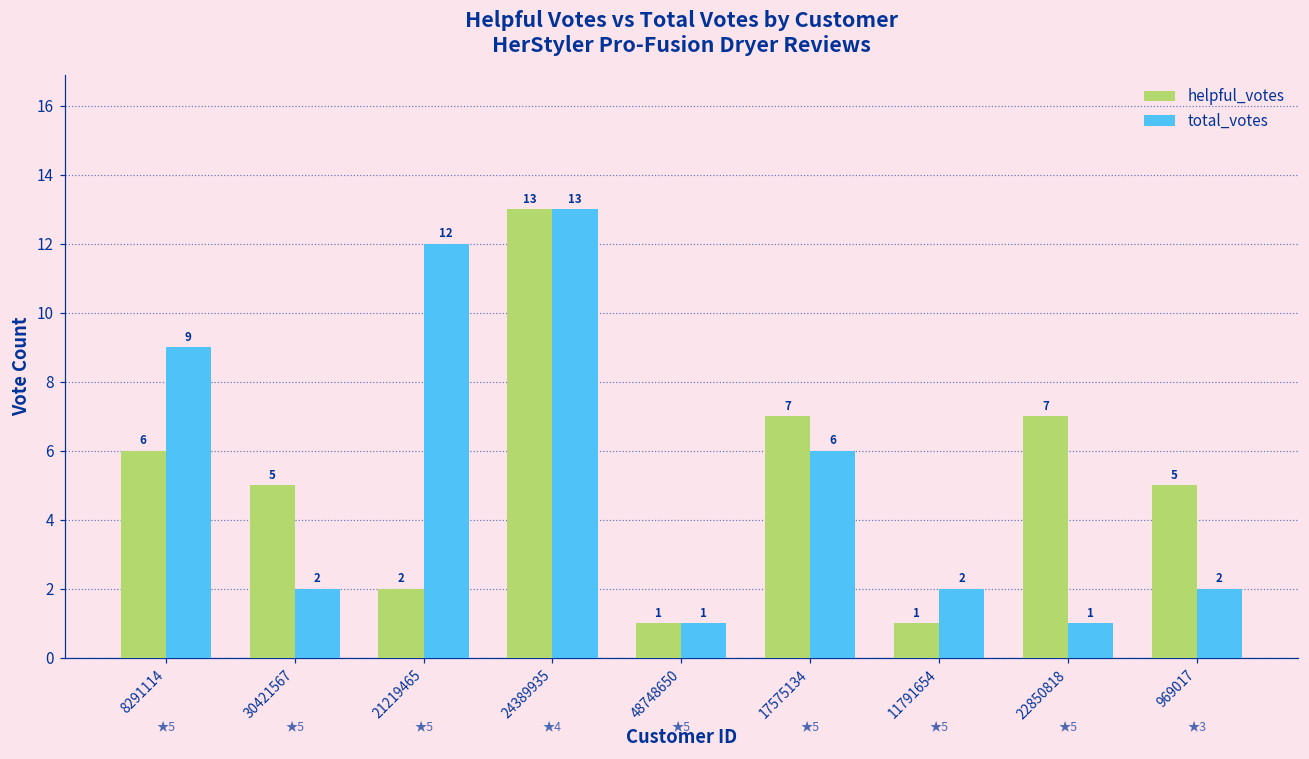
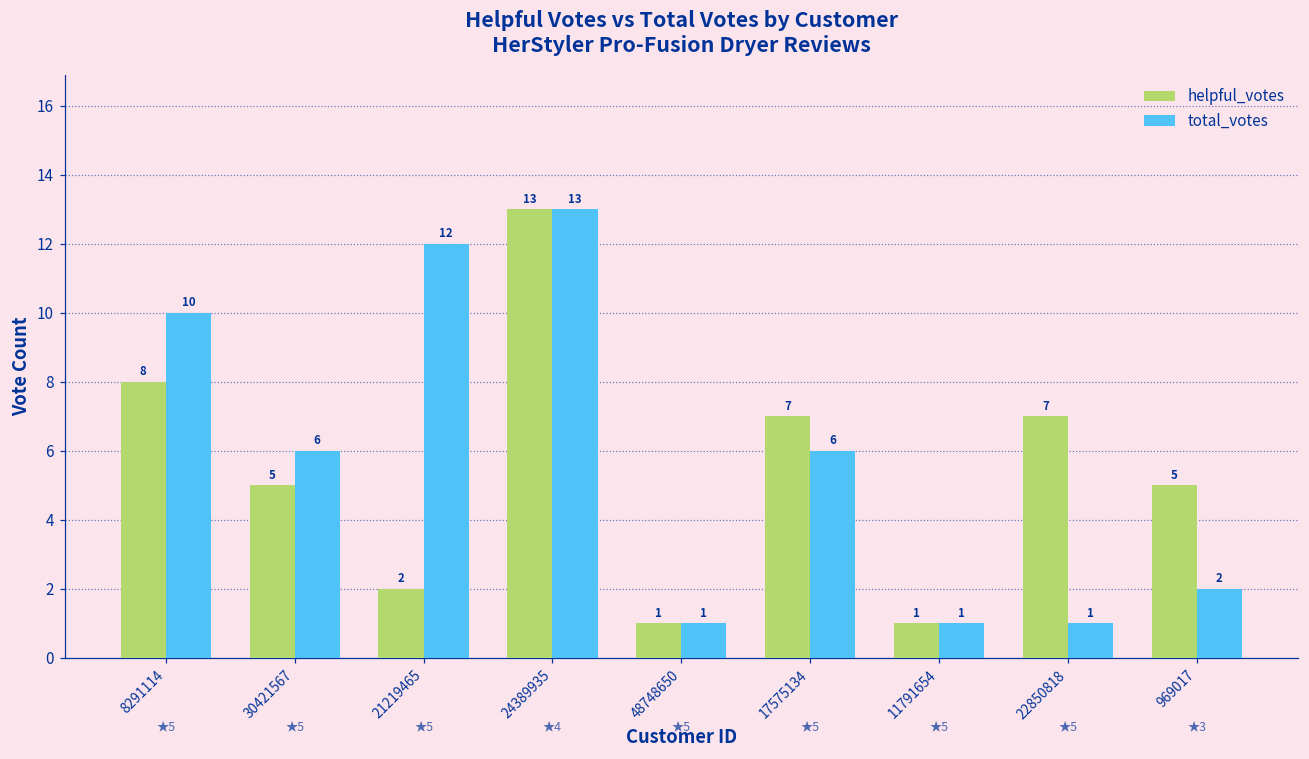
  {
    "helpful_votes": {
-     "8291114": 6,
+     "8291114": 8,
      "30421567": 5,
      "21219465": 2,
      "24389935": 13,
      "48748650": 1,
      "17575134": 7,
      "11791654": 1,
      "22850818": 7,
      "969017": 5
    },
    "total_votes": {
-     "8291114": 9,
-     "30421567": 2,
+     "8291114": 10,
+     "30421567": 6,
      "21219465": 12,
      "24389935": 13,
      "48748650": 1,
      "17575134": 6,
-     "11791654": 2,
+     "11791654": 1,
      "22850818": 1,
      "969017": 2
    }
  }
